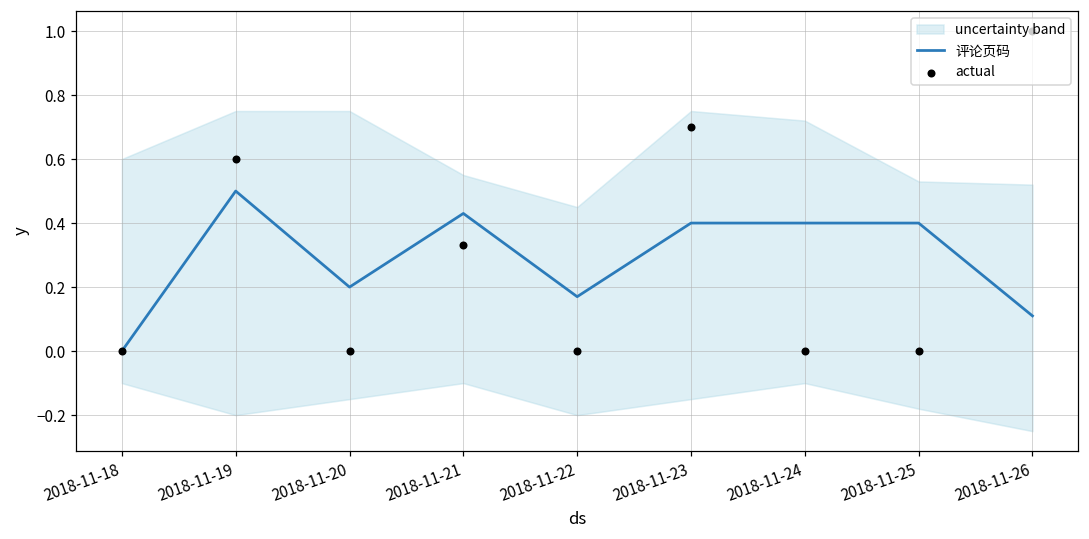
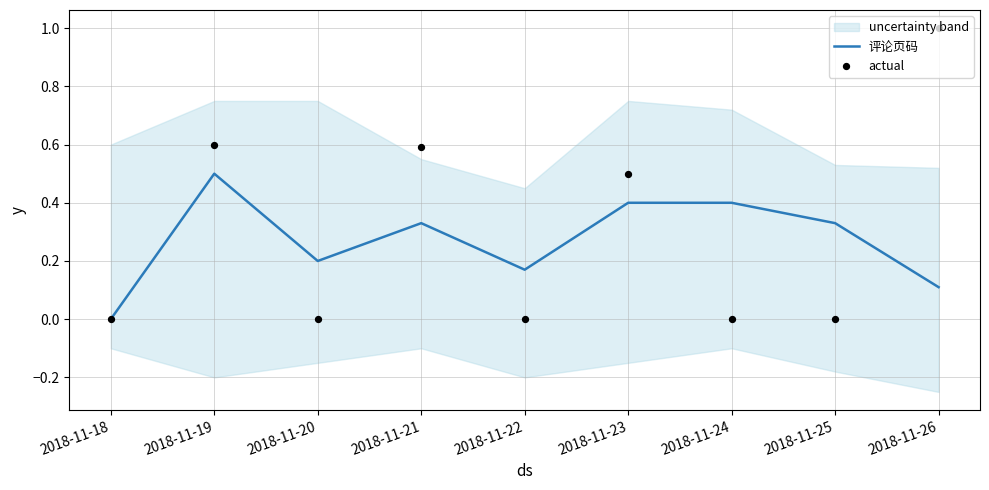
  {
    "评论页码": {
      "2018-11-19": 0.50,
      "2018-11-20": 0.20,
-     "2018-11-21": 0.43,
+     "2018-11-21": 0.33,
      "2018-11-22": 0.17,
      "2018-11-23": 0.40,
      "2018-11-24": 0.40,
-     "2018-11-25": 0.40,
+     "2018-11-25": 0.33,
      "2018-11-26": 0.11
    },
    "actual": {
-     "2018-11-21": 0.33,
-     "2018-11-23": 0.7
+     "2018-11-21": 0.59,
+     "2018-11-23": 0.5
    }
  }
